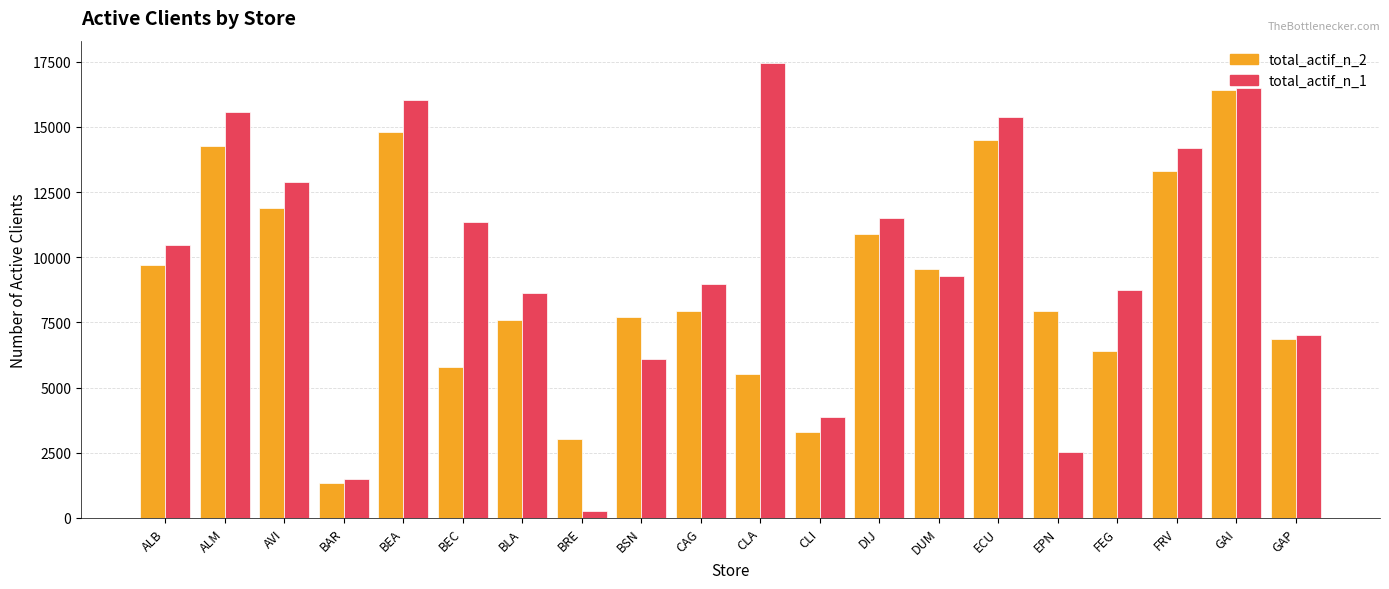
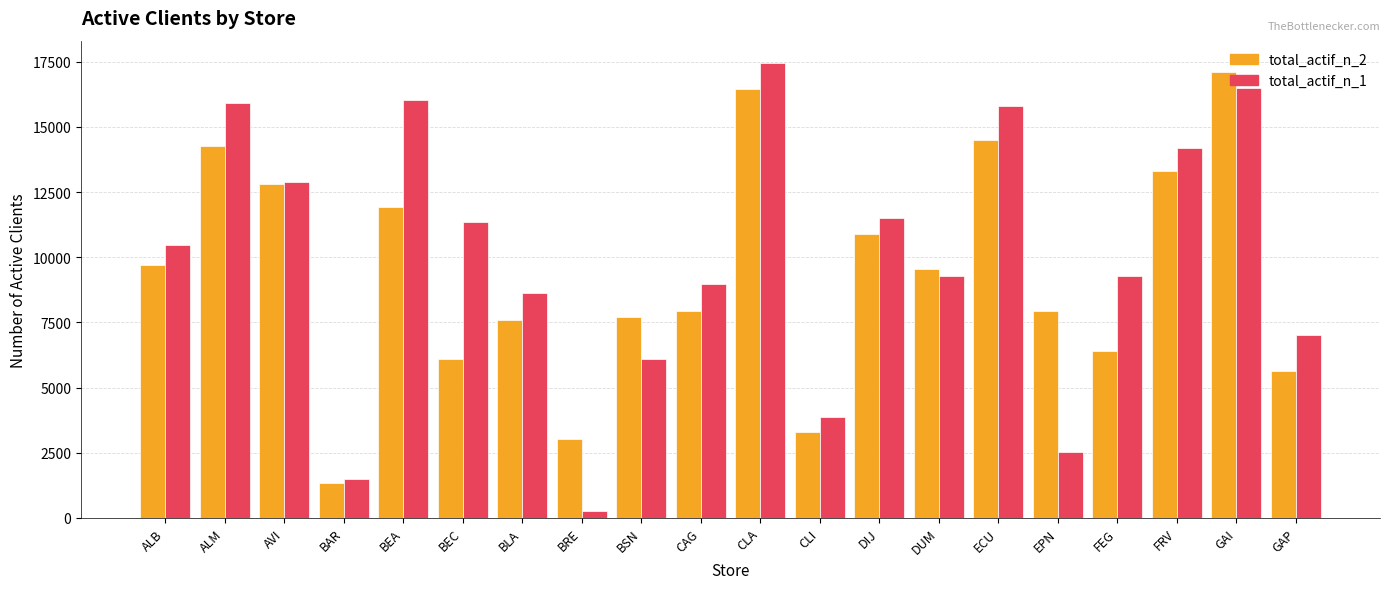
  {
    "total_actif_n_2": {
      "ALB": 9700,
      "ALM": 14300,
-     "AVI": 11900,
+     "AVI": 12800,
      "BAR": 1300,
-     "BEA": 14800,
-     "BEC": 5800,
+     "BEA": 11900,
+     "BEC": 6100,
      "BLA": 7600,
      "BRE": 3000,
      "BSN": 7700,
      "CAG": 8000,
-     "CLA": 5500,
+     "CLA": 16400,
      "CLI": 3300,
      "DIJ": 10900,
      "DUM": 9600,
      "ECU": 14500,
      "EPN": 7900,
      "FEG": 6400,
      "FRV": 13300,
-     "GAI": 16400,
-     "GAP": 6900
+     "GAI": 17100,
+     "GAP": 5600
    },
    "total_actif_n_1": {
      "ALB": 10500,
-     "ALM": 15600,
+     "ALM": 15900,
      "AVI": 12900,
      "BAR": 1500,
      "BEA": 16000,
      "BEC": 11400,
      "BLA": 8600,
      "BRE": 300,
      "BSN": 6100,
      "CAG": 9000,
      "CLA": 17400,
      "CLI": 3900,
      "DIJ": 11500,
      "DUM": 9300,
-     "ECU": 15400,
+     "ECU": 15800,
      "EPN": 2500,
-     "FEG": 8700,
+     "FEG": 9300,
      "FRV": 14200,
      "GAI": 16500,
      "GAP": 7000
    }
  }
